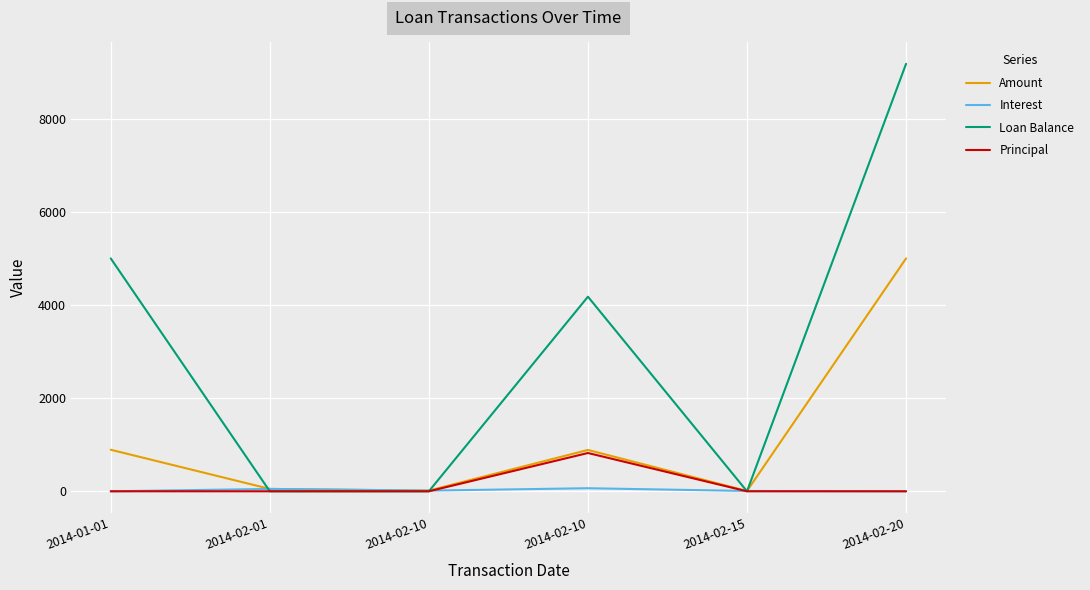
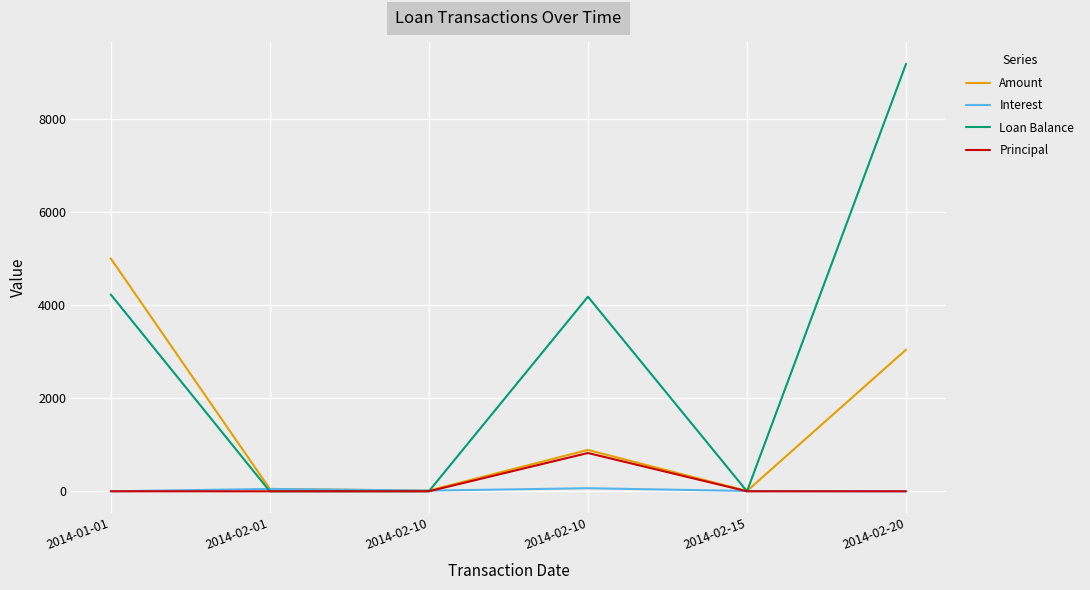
  {
    "Amount": {
-     "2014-01-01": 900,
-     "2014-02-20": 5000
+     "2014-01-01": 5000,
+     "2014-02-20": 3000
    },
    "Loan Balance": {
-     "2014-01-01": 5000,
+     "2014-01-01": 4200,
      "2014-02-20": 9200
    }
  }
